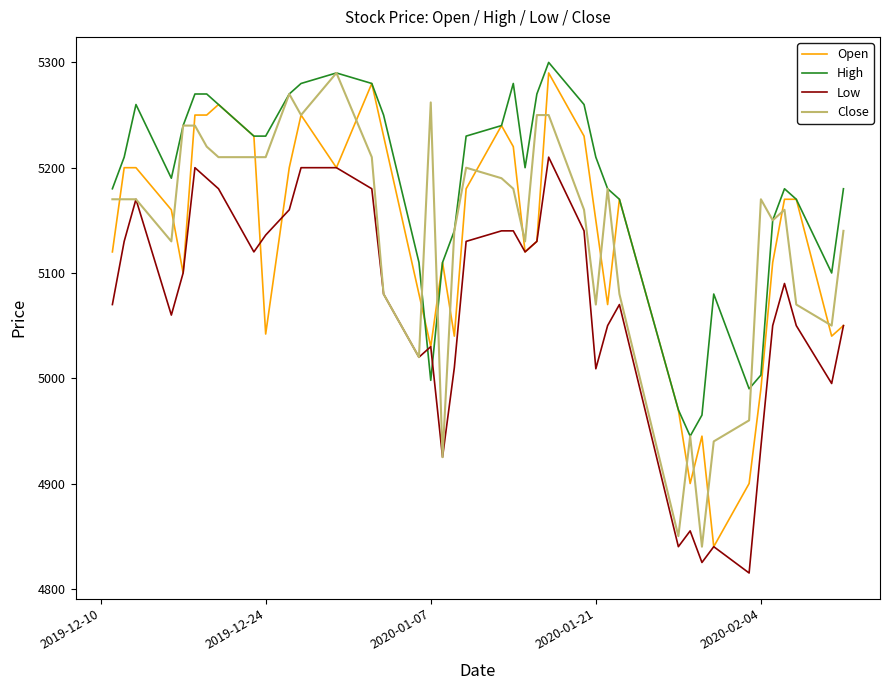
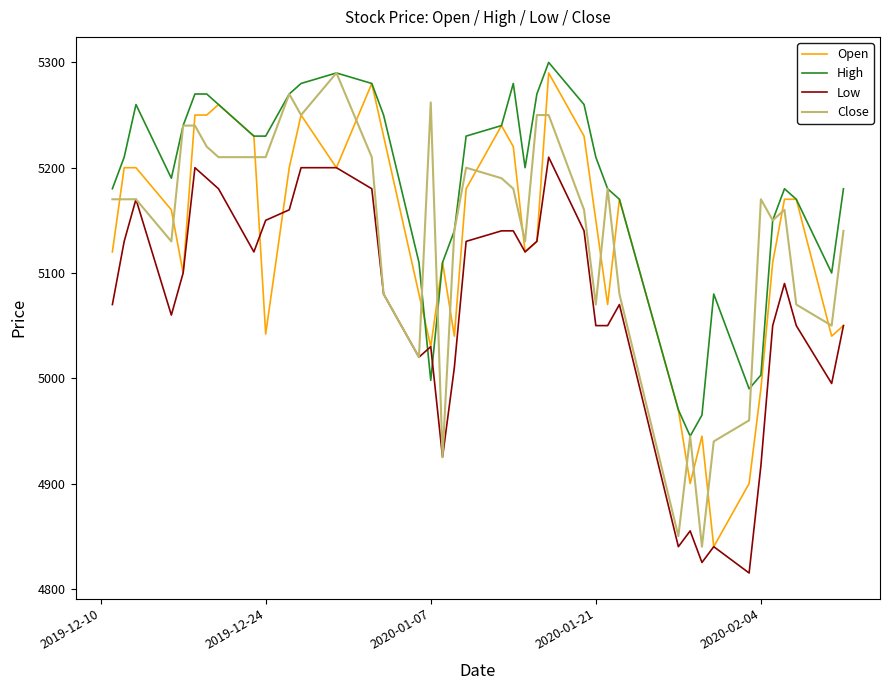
  {
    "Open": {
      "2019-12-24": 5042,
      "2020-01-21": 5150,
      "2020-02-04": 4990
    },
    "High": {
      "2019-12-24": 5230,
      "2020-01-07": 4998,
      "2020-01-21": 5210,
      "2020-02-04": 5003
    },
    "Low": {
-     "2019-12-24": 5136,
-     "2020-01-21": 5009,
-     "2020-02-04": 4935
+     "2019-12-24": 5150,
+     "2020-01-21": 5050,
+     "2020-02-04": 4917
    },
    "Close": {
      "2019-12-24": 5210,
      "2020-01-07": 5262,
      "2020-01-21": 5070,
      "2020-02-04": 5170
    }
  }
